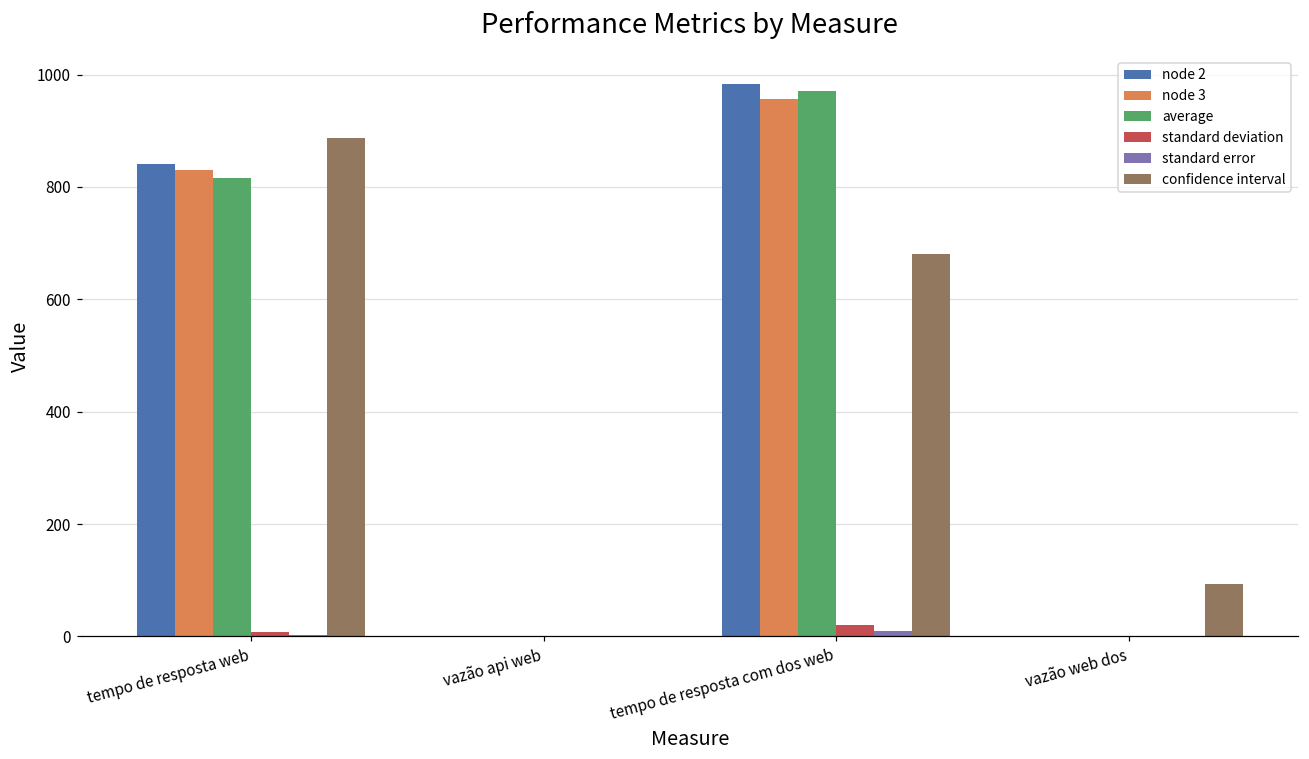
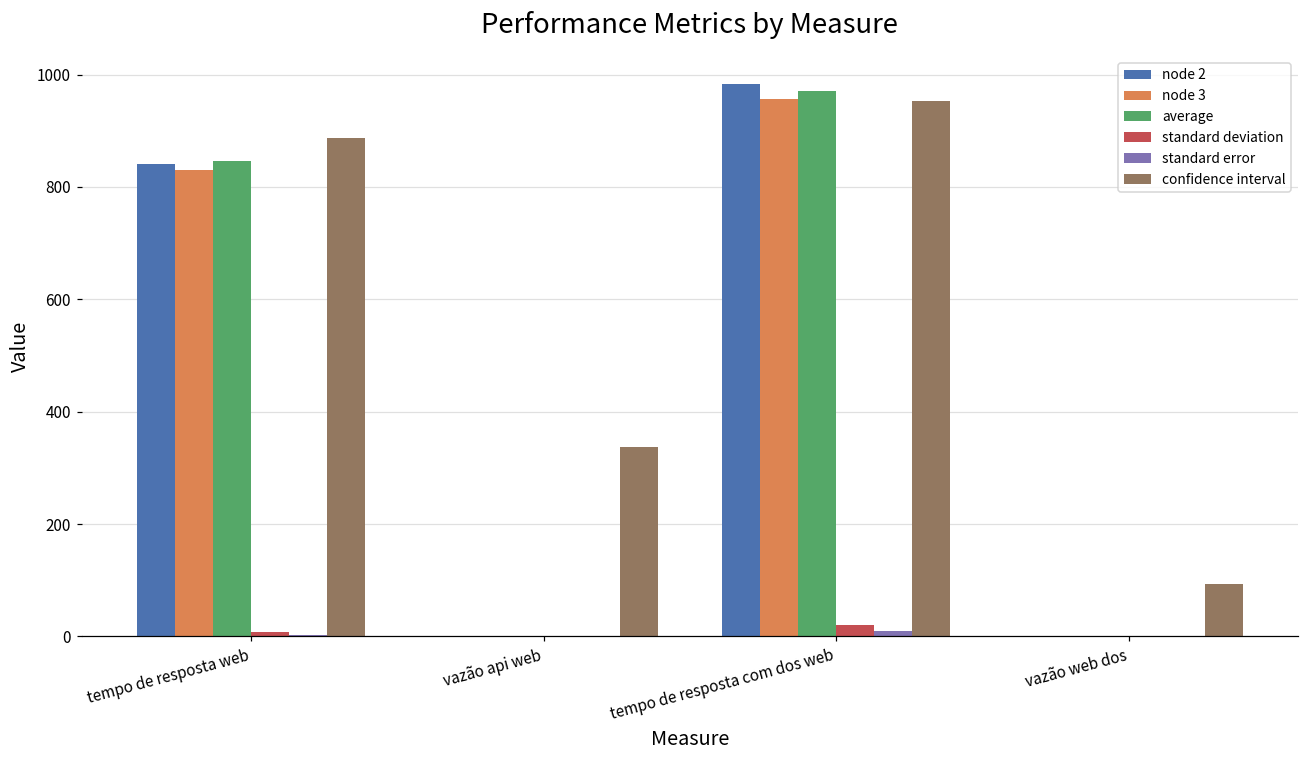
  {
    "average": {
-     "tempo de resposta web": 820,
+     "tempo de resposta web": 850,
      "tempo de resposta com dos web": 970
    },
    "confidence interval": {
      "tempo de resposta web": 890,
-     "vazão api web": 0,
-     "tempo de resposta com dos web": 680,
+     "vazão api web": 340,
+     "tempo de resposta com dos web": 950,
      "vazão web dos": 90
    }
  }
